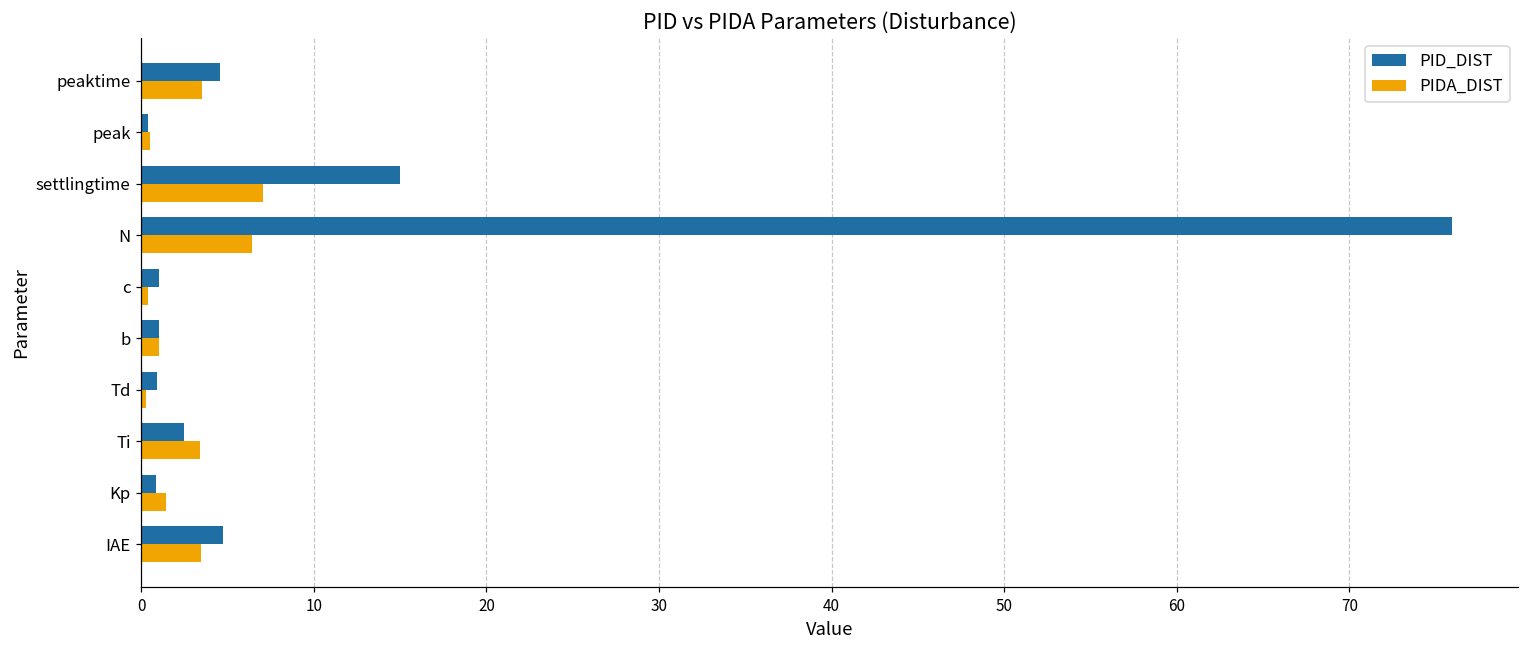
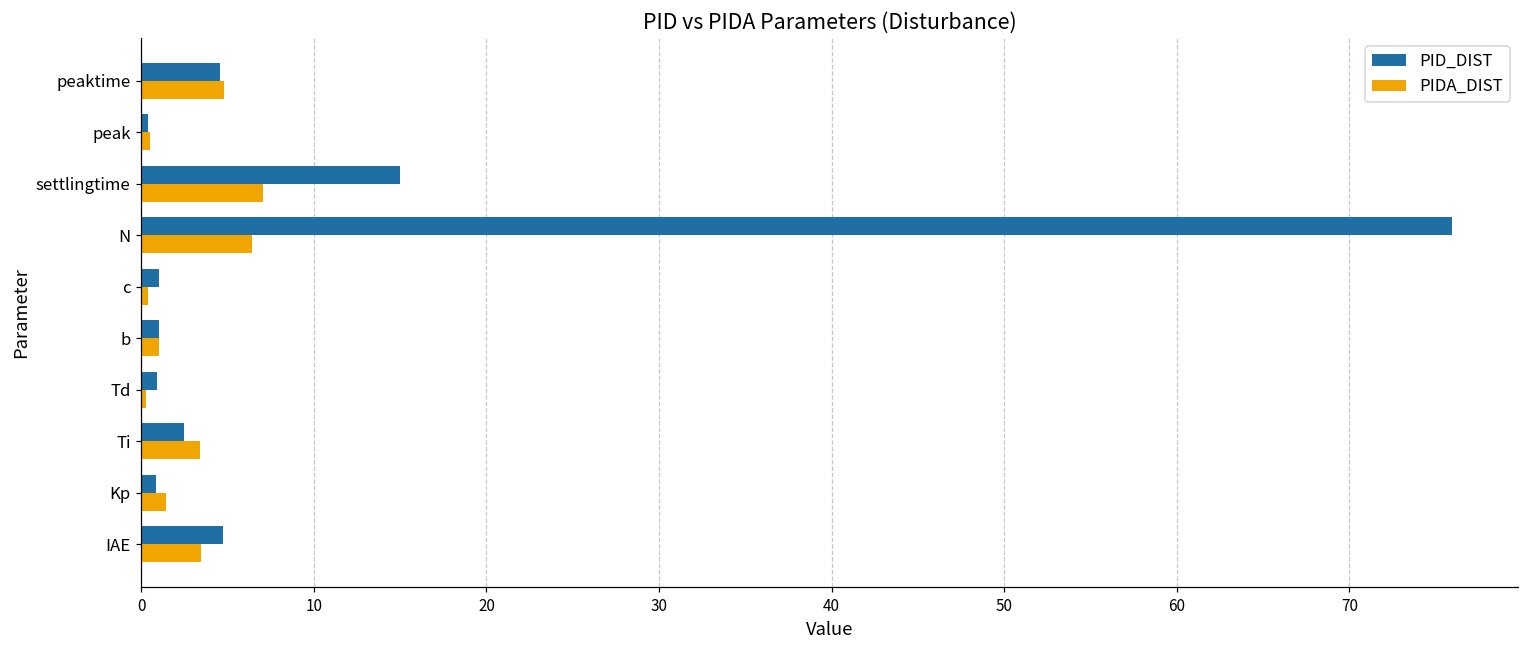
  {
    "PID_DIST": {
      "peaktime": 4.5,
      "peak": 0.4,
      "settlingtime": 15.0,
      "N": 76.0,
      "c": 1.0,
      "b": 1.0,
      "Td": 0.9,
      "Ti": 2.5,
      "Kp": 0.8,
      "IAE": 4.8
    },
    "PIDA_DIST": {
-     "peaktime": 3.5,
+     "peaktime": 4.8,
      "peak": 0.5,
      "settlingtime": 7.0,
      "N": 6.4,
      "c": 0.4,
      "b": 1.0,
      "Td": 0.3,
      "Ti": 3.4,
      "Kp": 1.4,
      "IAE": 3.5
    }
  }
